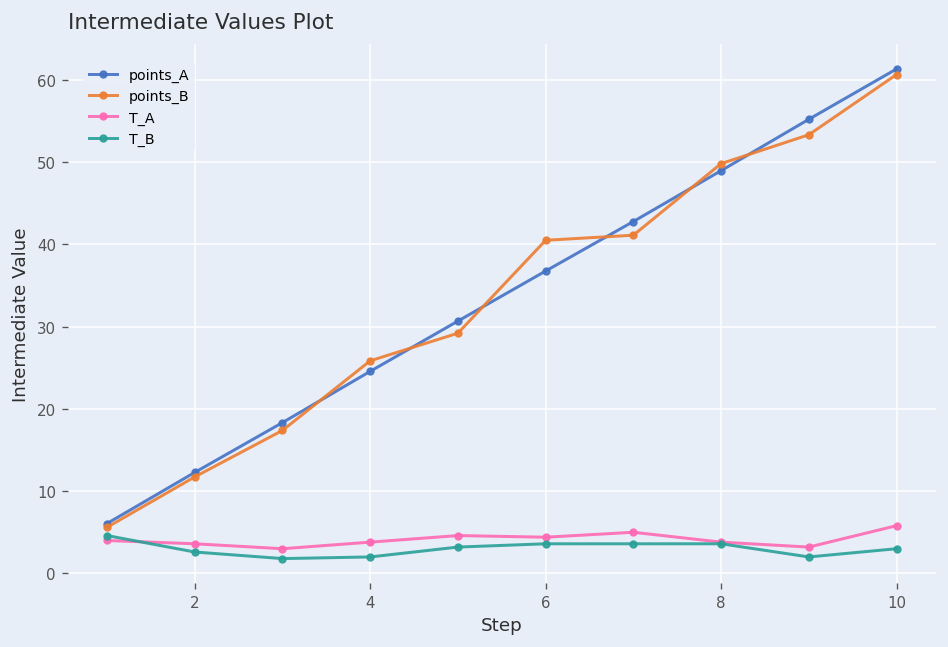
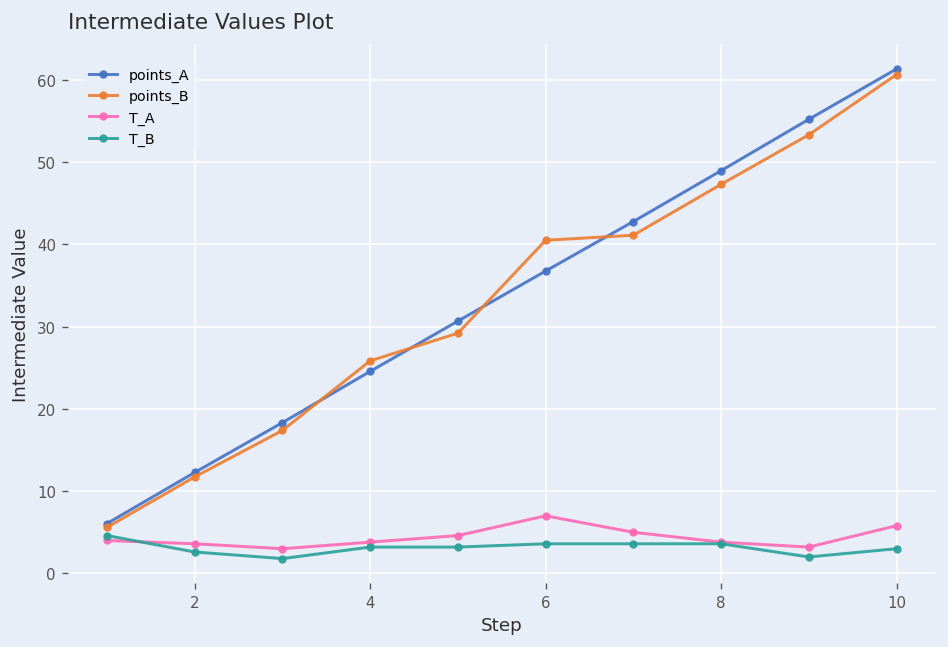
  {
    "points_A": {
      "2": 12,
      "4": 25,
      "6": 37,
      "8": 49,
      "10": 61
    },
    "points_B": {
      "2": 12,
      "4": 26,
      "6": 41,
-     "8": 50,
+     "8": 47,
      "10": 61
    },
    "T_A": {
      "2": 4,
      "4": 4,
-     "6": 4,
+     "6": 7,
      "10": 6
    },
    "T_B": {
      "2": 3,
-     "4": 2,
+     "4": 3,
      "6": 4,
      "10": 3
    }
  }
